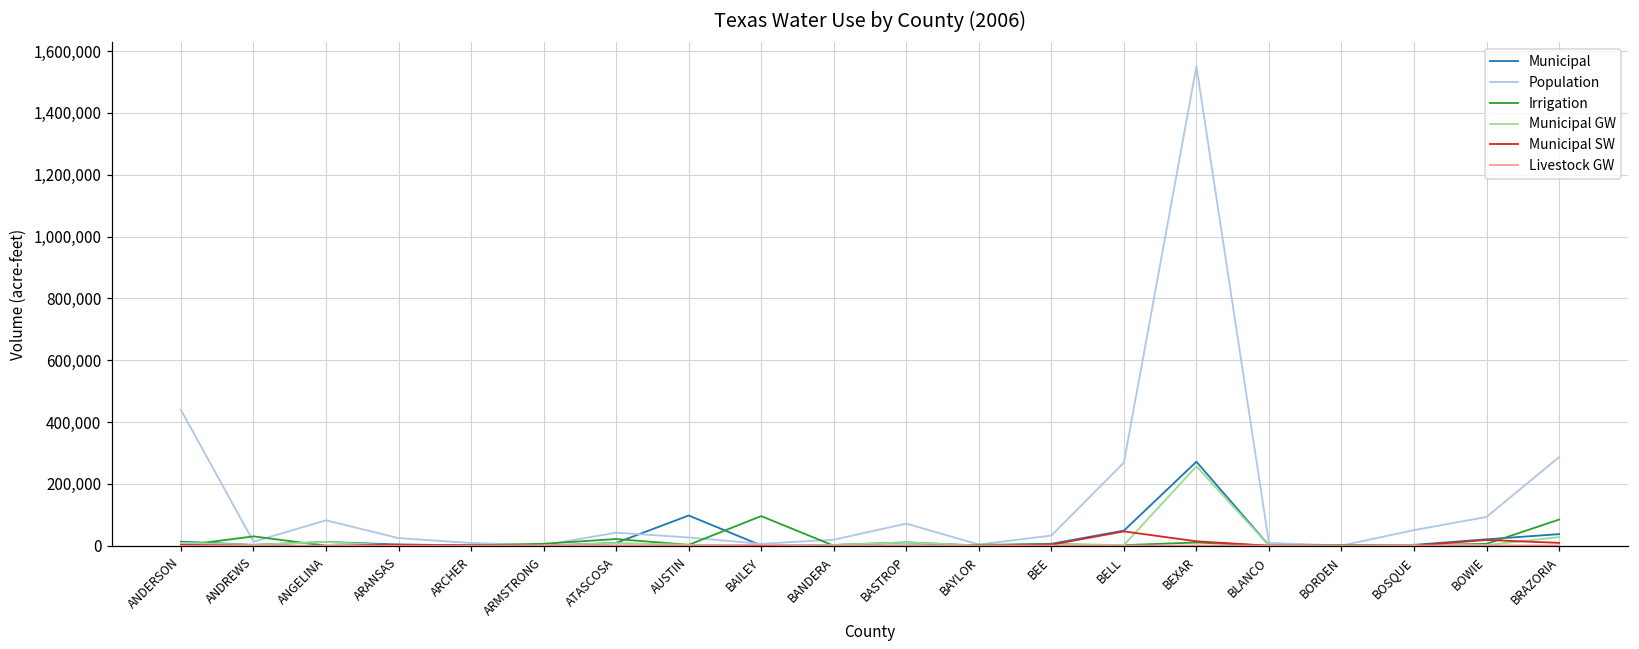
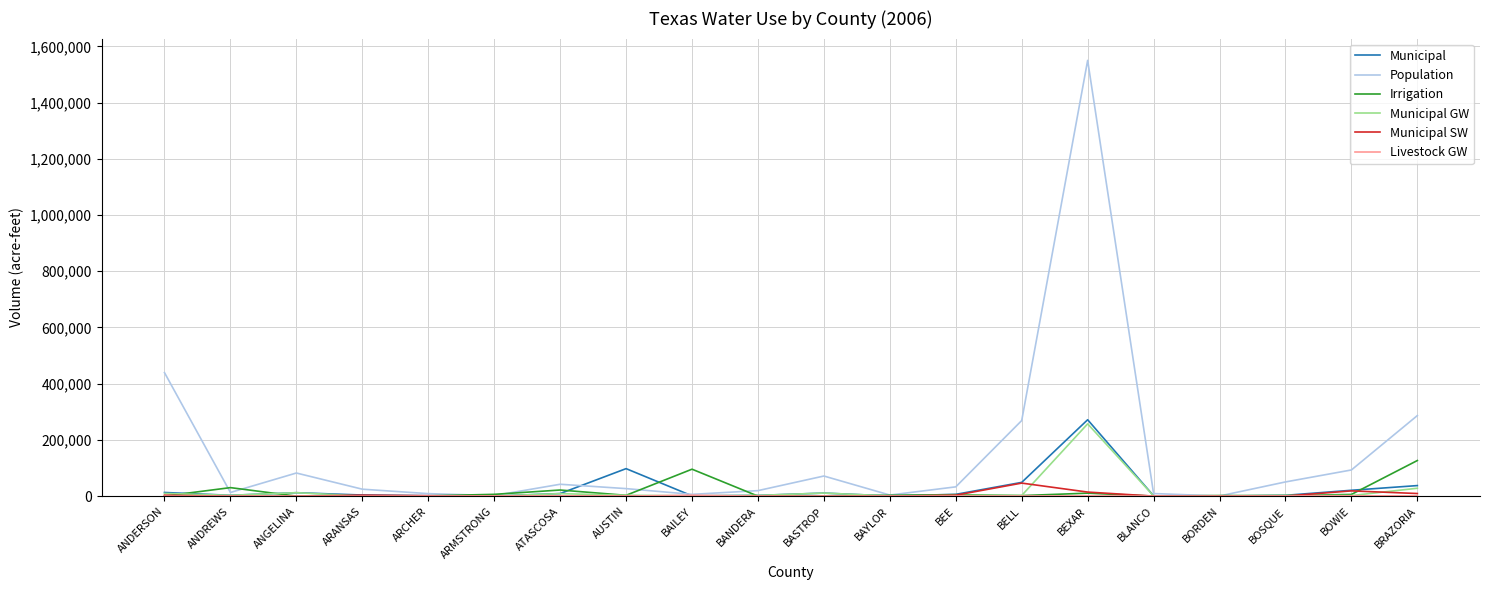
  {
    "Municipal": {
      "AUSTIN": "100,000",
      "BEXAR": "270,000",
      "BRAZORIA": "40,000"
    },
    "Population": {
      "ANDERSON": "440,000",
      "ANDREWS": "10,000",
      "ANGELINA": "80,000",
      "ARANSAS": "20,000",
      "ATASCOSA": "40,000",
      "AUSTIN": "30,000",
      "BANDERA": "20,000",
      "BASTROP": "70,000",
      "BEE": "30,000",
      "BELL": "270,000",
      "BEXAR": "1,550,000",
      "BOSQUE": "50,000",
      "BOWIE": "90,000",
      "BRAZORIA": "290,000"
    },
    "Irrigation": {
      "ANDREWS": "30,000",
      "ATASCOSA": "20,000",
      "BAILEY": "100,000",
-     "BRAZORIA": "80,000"
+     "BRAZORIA": "130,000"
    },
    "Municipal GW": {
      "BEXAR": "260,000",
      "BRAZORIA": "30,000"
    },
    "Livestock GW": {
      "BEXAR": "0"
    }
  }
